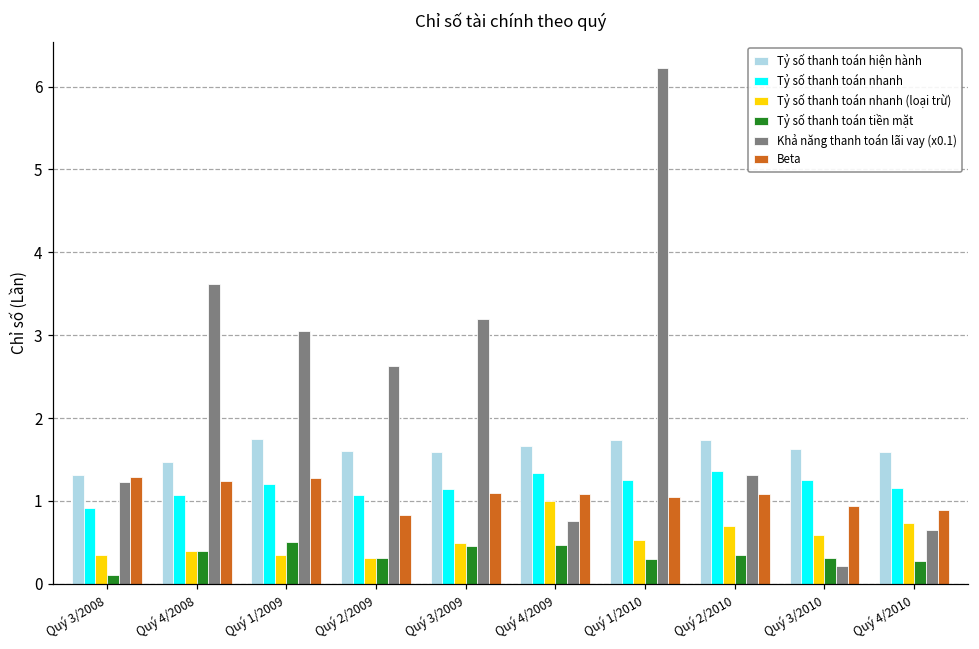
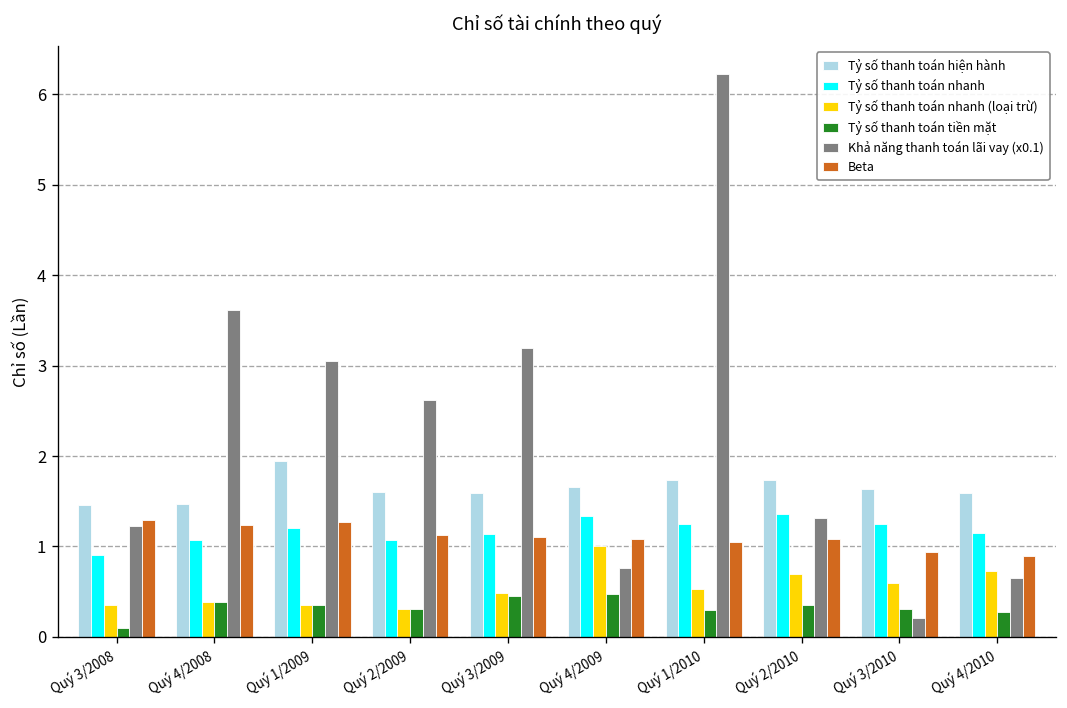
  {
    "Tỷ số thanh toán hiện hành": {
-     "Quý 3/2008": 1.3,
+     "Quý 3/2008": 1.5,
      "Quý 4/2008": 1.5,
-     "Quý 1/2009": 1.8,
+     "Quý 1/2009": 1.9,
      "Quý 2/2009": 1.6,
      "Quý 3/2009": 1.6,
      "Quý 4/2009": 1.7,
      "Quý 1/2010": 1.7,
      "Quý 2/2010": 1.7,
      "Quý 3/2010": 1.6,
      "Quý 4/2010": 1.6
    },
    "Tỷ số thanh toán nhanh": {
      "Quý 3/2008": 0.9,
      "Quý 4/2008": 1.1,
      "Quý 1/2009": 1.2,
      "Quý 2/2009": 1.1,
      "Quý 3/2009": 1.1,
      "Quý 4/2009": 1.3,
      "Quý 1/2010": 1.3,
      "Quý 2/2010": 1.4,
      "Quý 3/2010": 1.3,
      "Quý 4/2010": 1.2
    },
    "Tỷ số thanh toán nhanh (loại trừ)": {
      "Quý 3/2008": 0.4,
      "Quý 4/2008": 0.4,
      "Quý 1/2009": 0.4,
      "Quý 2/2009": 0.3,
      "Quý 3/2009": 0.5,
      "Quý 4/2009": 1.0,
      "Quý 1/2010": 0.5,
      "Quý 2/2010": 0.7,
      "Quý 3/2010": 0.6,
      "Quý 4/2010": 0.7
    },
    "Tỷ số thanh toán tiền mặt": {
      "Quý 3/2008": 0.1,
      "Quý 4/2008": 0.4,
-     "Quý 1/2009": 0.5,
+     "Quý 1/2009": 0.4,
      "Quý 2/2009": 0.3,
      "Quý 3/2009": 0.5,
      "Quý 4/2009": 0.5,
      "Quý 1/2010": 0.3,
      "Quý 2/2010": 0.4,
      "Quý 3/2010": 0.3,
      "Quý 4/2010": 0.3
    },
    "Khả năng thanh toán lãi vay (x0.1)": {
      "Quý 3/2008": 1.2,
      "Quý 4/2008": 3.6,
      "Quý 1/2009": 3.1,
      "Quý 2/2009": 2.6,
      "Quý 3/2009": 3.2,
      "Quý 4/2009": 0.8,
      "Quý 1/2010": 6.2,
      "Quý 2/2010": 1.3,
      "Quý 3/2010": 0.2,
      "Quý 4/2010": 0.6
    },
    "Beta": {
      "Quý 3/2008": 1.3,
      "Quý 4/2008": 1.2,
      "Quý 1/2009": 1.3,
-     "Quý 2/2009": 0.8,
+     "Quý 2/2009": 1.1,
      "Quý 3/2009": 1.1,
      "Quý 4/2009": 1.1,
      "Quý 1/2010": 1.1,
      "Quý 2/2010": 1.1,
      "Quý 3/2010": 0.9,
      "Quý 4/2010": 0.9
    }
  }
